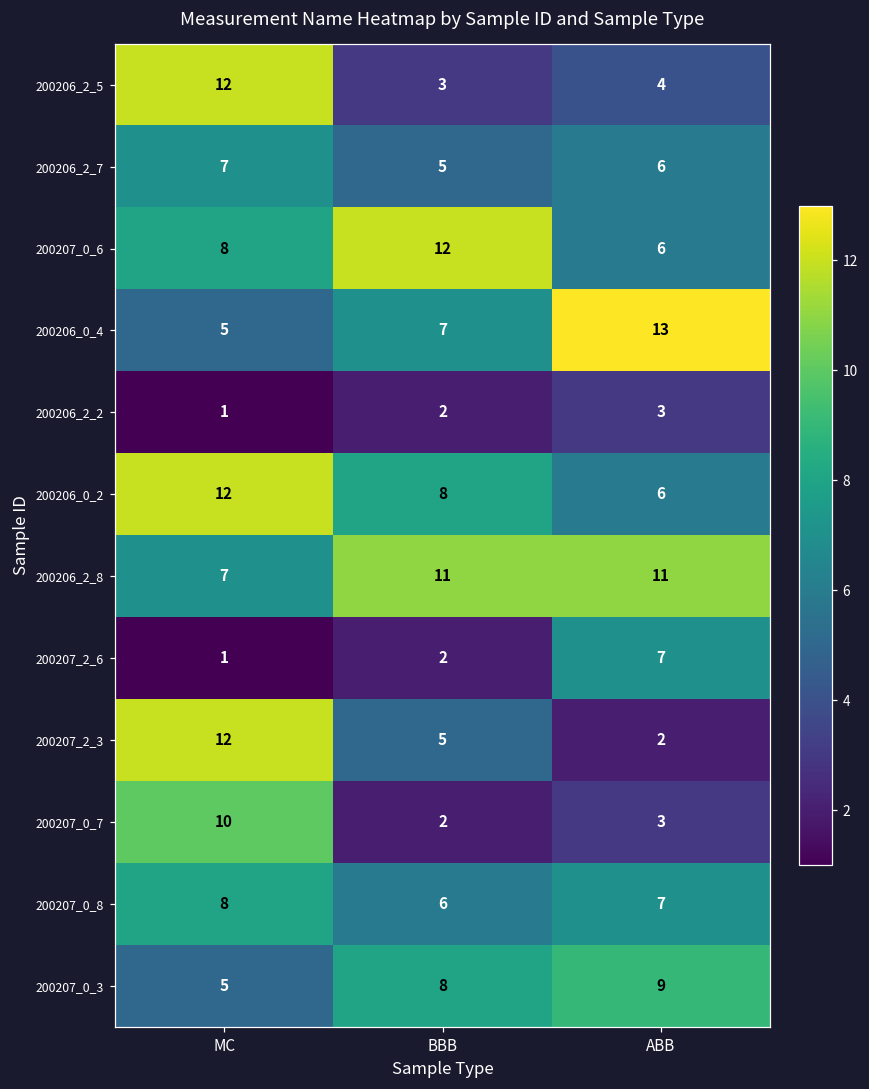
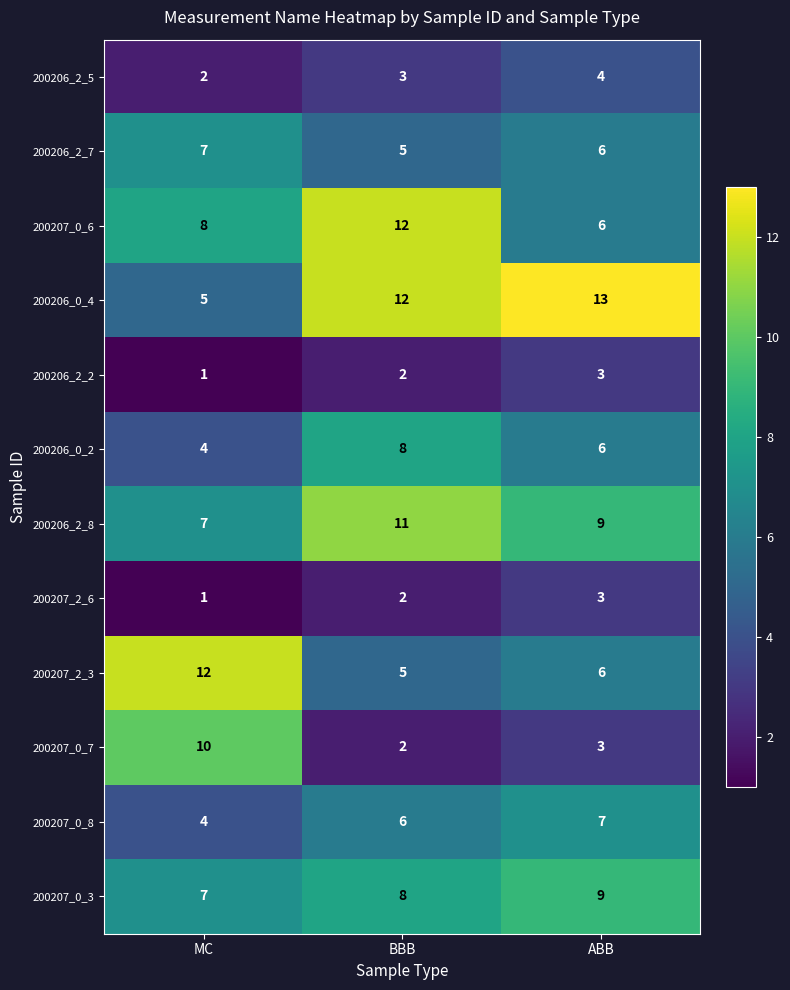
  {
    "200206_2_5": {
-     "MC": 12,
+     "MC": 2,
      "BBB": 3,
      "ABB": 4
    },
    "200206_2_7": {
      "MC": 7,
      "BBB": 5,
      "ABB": 6
    },
    "200207_0_6": {
      "MC": 8,
      "BBB": 12,
      "ABB": 6
    },
    "200206_0_4": {
      "MC": 5,
-     "BBB": 7,
+     "BBB": 12,
      "ABB": 13
    },
    "200206_2_2": {
      "MC": 1,
      "BBB": 2,
      "ABB": 3
    },
    "200206_0_2": {
-     "MC": 12,
+     "MC": 4,
      "BBB": 8,
      "ABB": 6
    },
    "200206_2_8": {
      "MC": 7,
      "BBB": 11,
-     "ABB": 11
+     "ABB": 9
    },
    "200207_2_6": {
      "MC": 1,
      "BBB": 2,
-     "ABB": 7
+     "ABB": 3
    },
    "200207_2_3": {
      "MC": 12,
      "BBB": 5,
-     "ABB": 2
+     "ABB": 6
    },
    "200207_0_7": {
      "MC": 10,
      "BBB": 2,
      "ABB": 3
    },
    "200207_0_8": {
-     "MC": 8,
+     "MC": 4,
      "BBB": 6,
      "ABB": 7
    },
    "200207_0_3": {
-     "MC": 5,
+     "MC": 7,
      "BBB": 8,
      "ABB": 9
    }
  }
